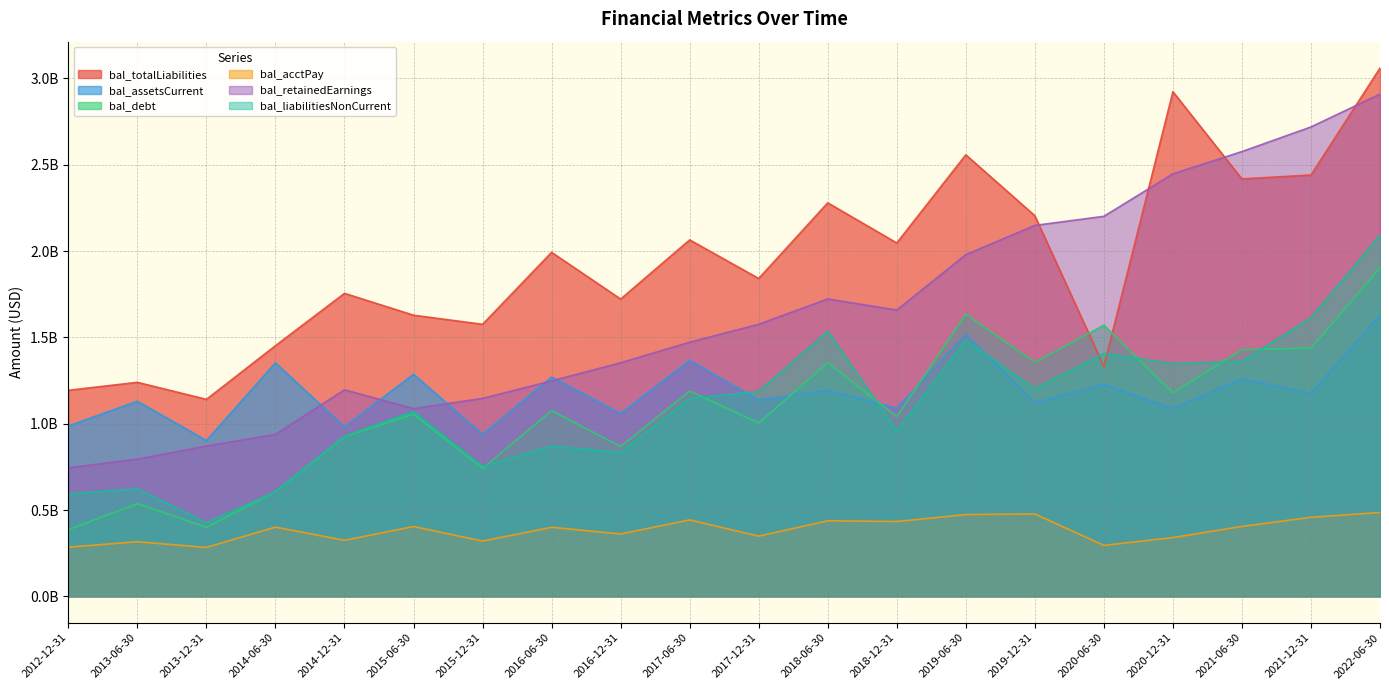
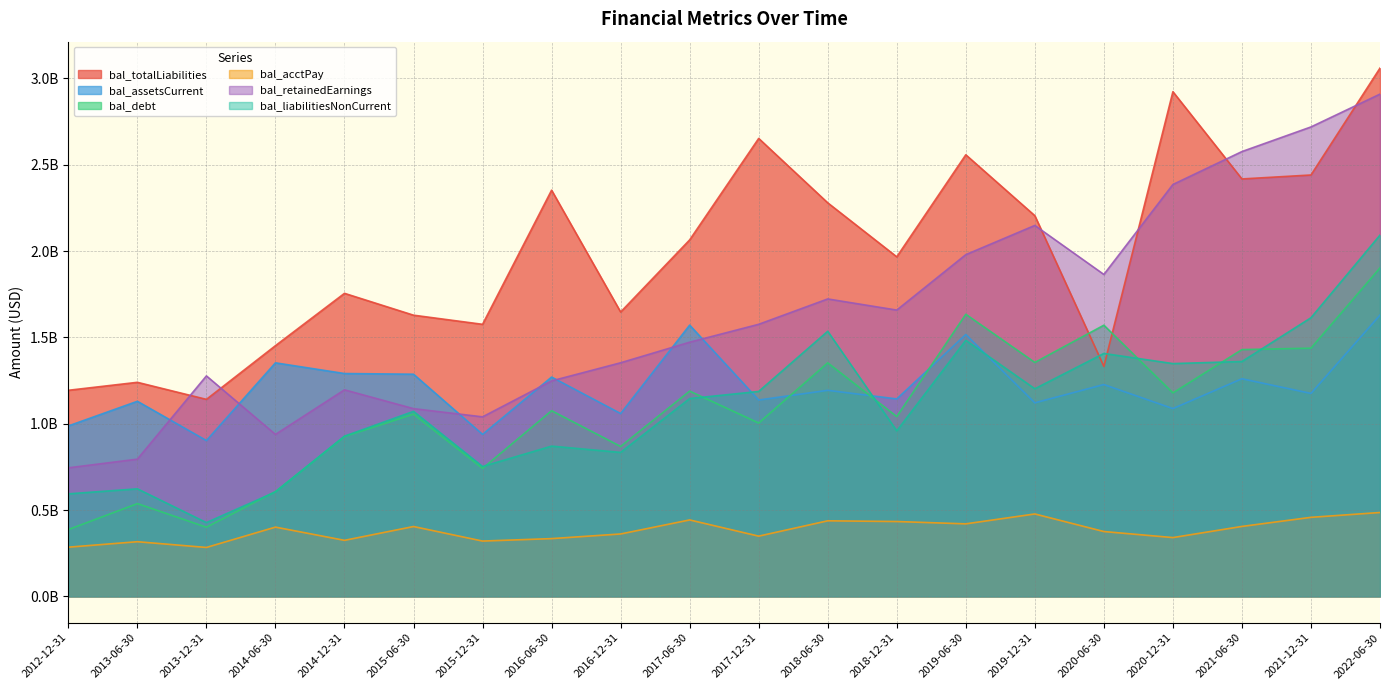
  {
    "bal_totalLiabilities": {
      "2012-12-31": 1190000000,
      "2013-06-30": 1240000000,
      "2013-12-31": 1140000000,
      "2014-06-30": 1450000000,
      "2014-12-31": 1760000000,
      "2015-06-30": 1630000000,
      "2015-12-31": 1580000000,
-     "2016-06-30": 1990000000,
-     "2016-12-31": 1720000000,
+     "2016-06-30": 2350000000,
+     "2016-12-31": 1650000000,
      "2017-06-30": 2060000000,
-     "2017-12-31": 1840000000,
+     "2017-12-31": 2650000000,
      "2018-06-30": 2280000000,
-     "2018-12-31": 2050000000,
+     "2018-12-31": 1970000000,
      "2019-06-30": 2560000000,
      "2019-12-31": 2210000000,
      "2020-06-30": 1330000000,
      "2020-12-31": 2920000000,
      "2021-06-30": 2420000000,
      "2021-12-31": 2440000000,
      "2022-06-30": 3060000000
    },
    "bal_assetsCurrent": {
      "2012-12-31": 990000000,
      "2013-06-30": 1130000000,
      "2013-12-31": 900000000,
      "2014-06-30": 1350000000,
-     "2014-12-31": 980000000,
+     "2014-12-31": 1290000000,
      "2015-06-30": 1290000000,
      "2015-12-31": 940000000,
      "2016-06-30": 1270000000,
      "2016-12-31": 1060000000,
-     "2017-06-30": 1370000000,
+     "2017-06-30": 1570000000,
      "2017-12-31": 1140000000,
      "2018-06-30": 1190000000,
-     "2018-12-31": 1090000000,
+     "2018-12-31": 1140000000,
      "2019-06-30": 1520000000,
      "2019-12-31": 1120000000,
      "2020-06-30": 1230000000,
      "2020-12-31": 1090000000,
      "2021-06-30": 1260000000,
      "2021-12-31": 1180000000,
      "2022-06-30": 1630000000
    },
    "bal_acctPay": {
      "2012-12-31": 280000000,
      "2013-06-30": 320000000,
      "2013-12-31": 280000000,
      "2014-06-30": 400000000,
      "2014-12-31": 320000000,
      "2015-06-30": 400000000,
      "2015-12-31": 320000000,
-     "2016-06-30": 400000000,
+     "2016-06-30": 330000000,
      "2016-12-31": 360000000,
      "2017-06-30": 440000000,
      "2017-12-31": 350000000,
      "2018-06-30": 440000000,
      "2018-12-31": 430000000,
-     "2019-06-30": 470000000,
+     "2019-06-30": 420000000,
      "2019-12-31": 480000000,
-     "2020-06-30": 300000000,
+     "2020-06-30": 380000000,
      "2020-12-31": 340000000,
      "2021-06-30": 400000000,
      "2021-12-31": 460000000,
      "2022-06-30": 490000000
    },
    "bal_retainedEarnings": {
      "2012-12-31": 740000000,
      "2013-06-30": 790000000,
-     "2013-12-31": 870000000,
+     "2013-12-31": 1280000000,
      "2014-06-30": 940000000,
      "2014-12-31": 1200000000,
      "2015-06-30": 1090000000,
-     "2015-12-31": 1150000000,
+     "2015-12-31": 1040000000,
      "2016-06-30": 1250000000,
      "2016-12-31": 1350000000,
      "2017-06-30": 1470000000,
      "2017-12-31": 1580000000,
      "2018-06-30": 1720000000,
      "2018-12-31": 1660000000,
      "2019-06-30": 1980000000,
      "2019-12-31": 2150000000,
-     "2020-06-30": 2200000000,
-     "2020-12-31": 2450000000,
+     "2020-06-30": 1860000000,
+     "2020-12-31": 2390000000,
      "2021-06-30": 2580000000,
      "2021-12-31": 2720000000,
      "2022-06-30": 2910000000
    }
  }
